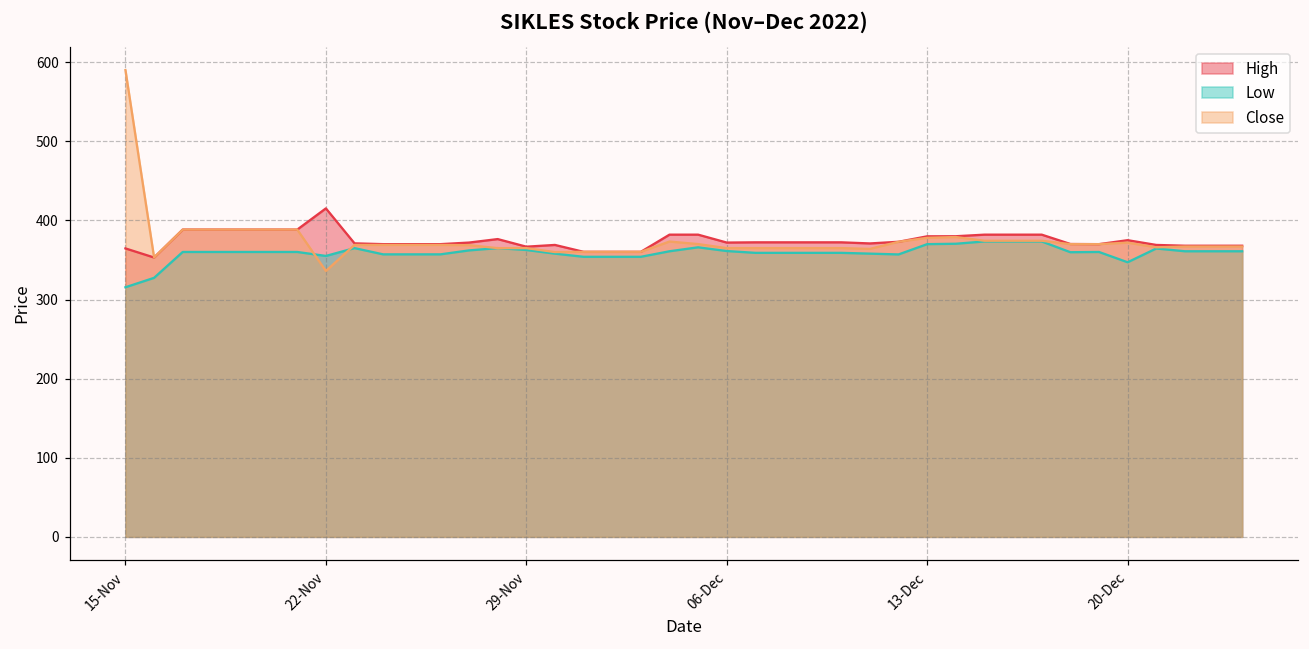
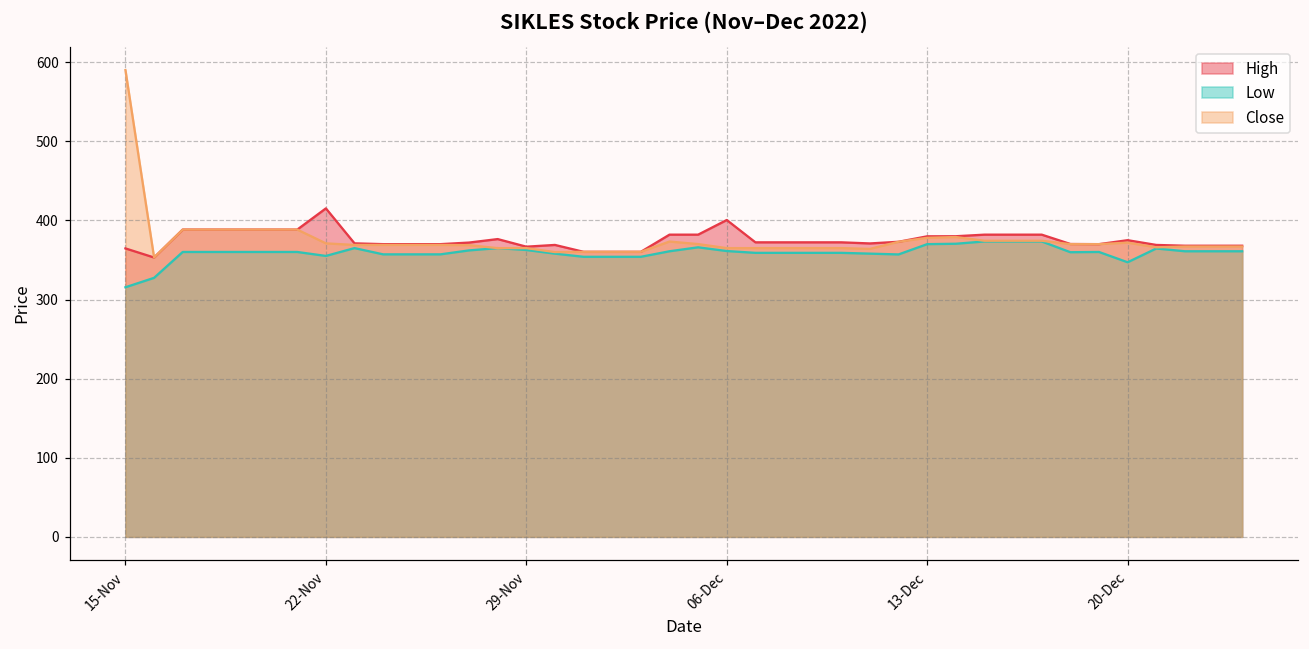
  {
    "High": {
      "15-Nov": 360,
      "22-Nov": 420,
-     "06-Dec": 370
+     "06-Dec": 400
    },
    "Low": {
      "15-Nov": 320,
      "22-Nov": 360,
      "06-Dec": 360,
      "13-Dec": 370,
      "20-Dec": 350
    },
    "Close": {
      "15-Nov": 590,
-     "22-Nov": 340,
+     "22-Nov": 370,
      "06-Dec": 370
    }
  }
